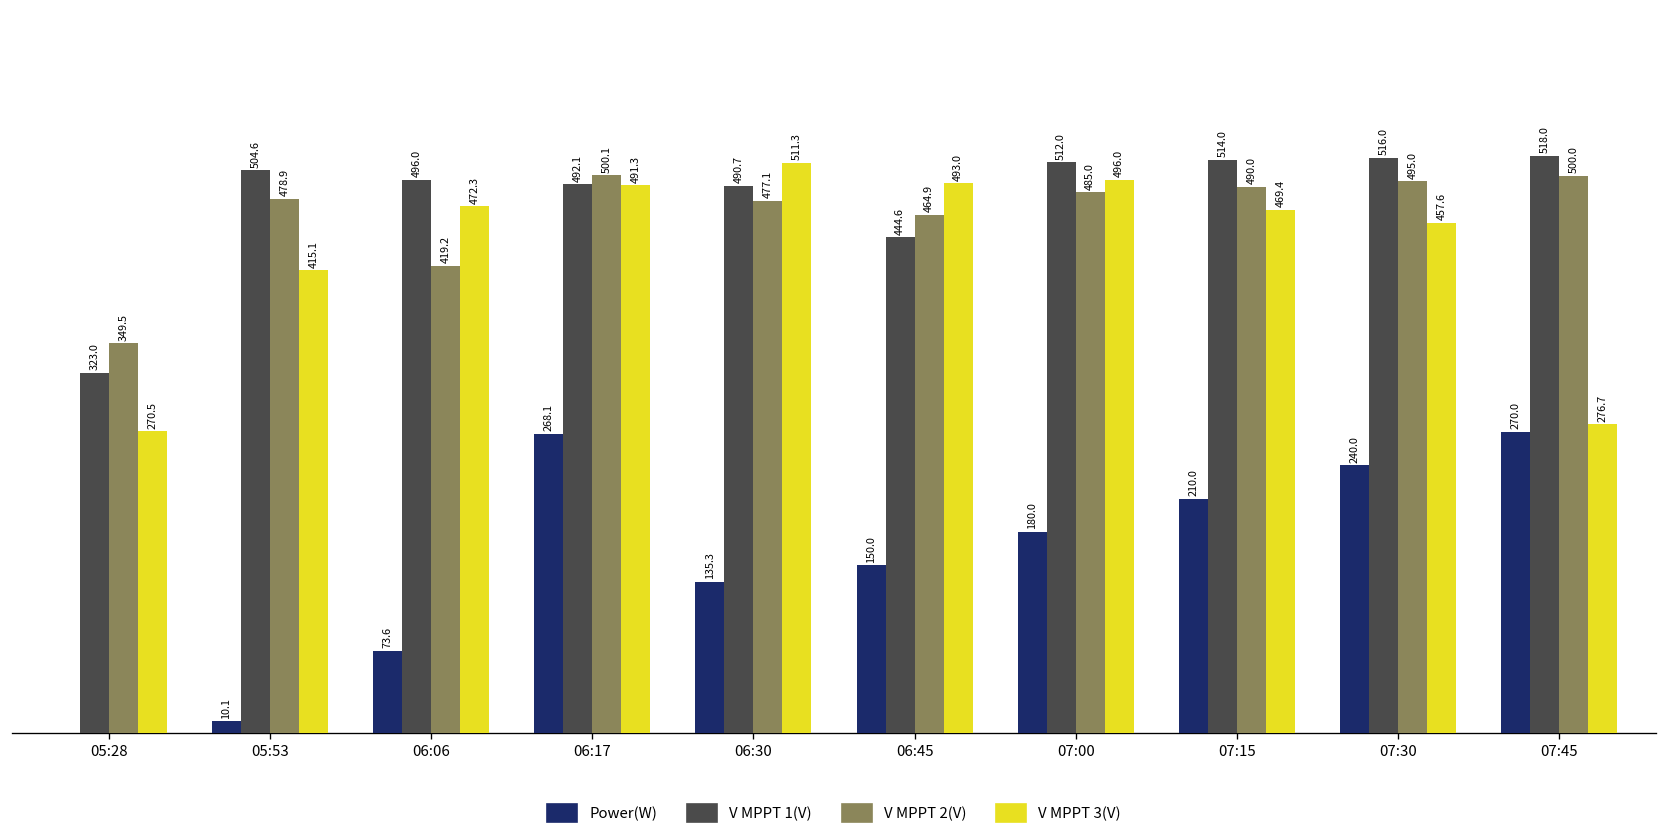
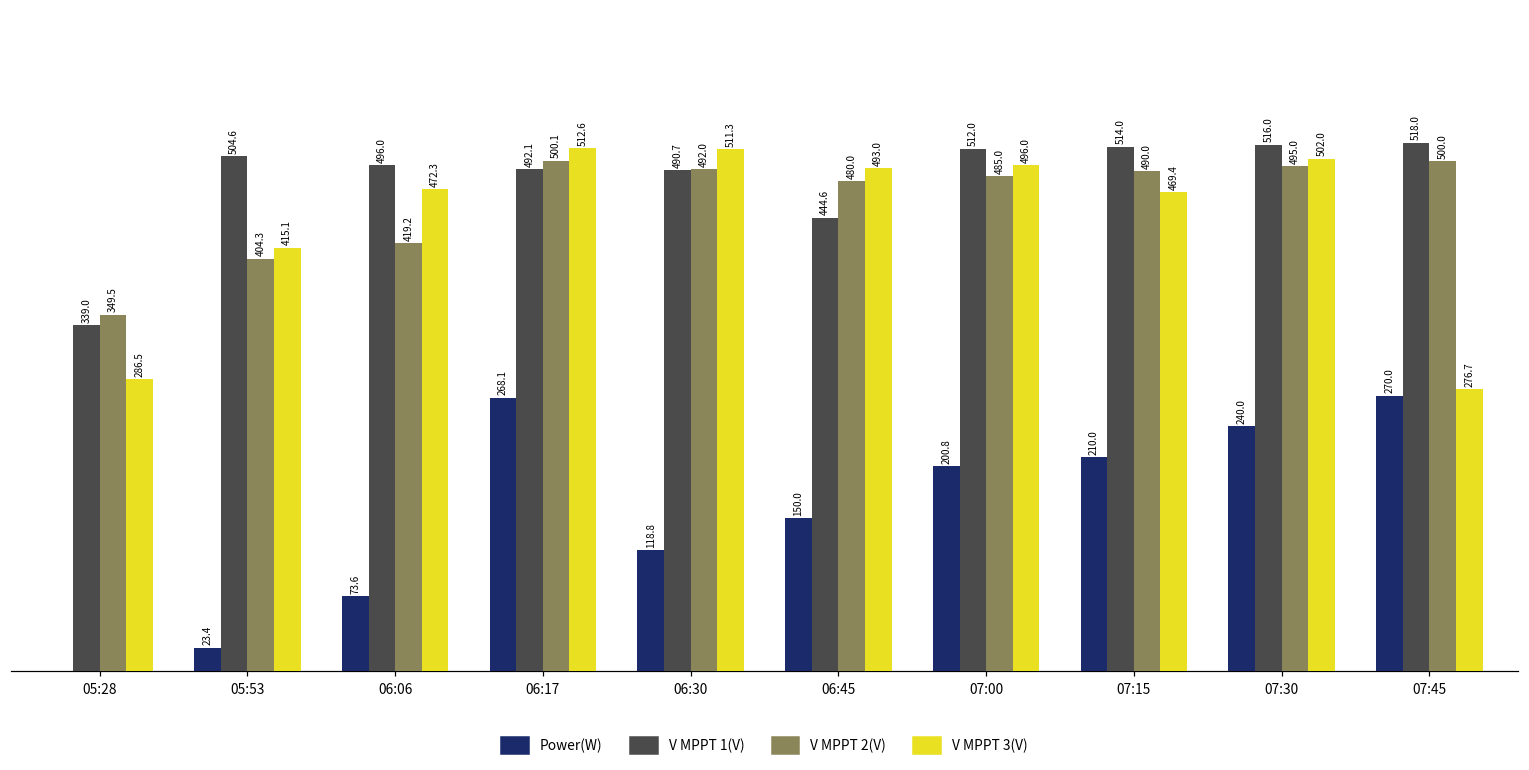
  {
    "Power(W)": {
-     "05:53": 10.1,
+     "05:53": 23.4,
      "06:06": 73.6,
      "06:17": 268.1,
-     "06:30": 135.3,
+     "06:30": 118.8,
      "06:45": 150.0,
-     "07:00": 180.0,
+     "07:00": 200.8,
      "07:15": 210.0,
      "07:30": 240.0,
      "07:45": 270.0
    },
    "V MPPT 1(V)": {
-     "05:28": 323.0,
+     "05:28": 339.0,
      "05:53": 504.6,
      "06:06": 496.0,
      "06:17": 492.1,
      "06:30": 490.7,
      "06:45": 444.6,
      "07:00": 512.0,
      "07:15": 514.0,
      "07:30": 516.0,
      "07:45": 518.0
    },
    "V MPPT 2(V)": {
      "05:28": 349.5,
-     "05:53": 478.9,
+     "05:53": 404.3,
      "06:06": 419.2,
      "06:17": 500.1,
-     "06:30": 477.1,
-     "06:45": 464.9,
+     "06:30": 492.0,
+     "06:45": 480.0,
      "07:00": 485.0,
      "07:15": 490.0,
      "07:30": 495.0,
      "07:45": 500.0
    },
    "V MPPT 3(V)": {
-     "05:28": 270.5,
+     "05:28": 286.5,
      "05:53": 415.1,
      "06:06": 472.3,
-     "06:17": 491.3,
+     "06:17": 512.6,
      "06:30": 511.3,
      "06:45": 493.0,
      "07:00": 496.0,
      "07:15": 469.4,
-     "07:30": 457.6,
+     "07:30": 502.0,
      "07:45": 276.7
    }
  }
